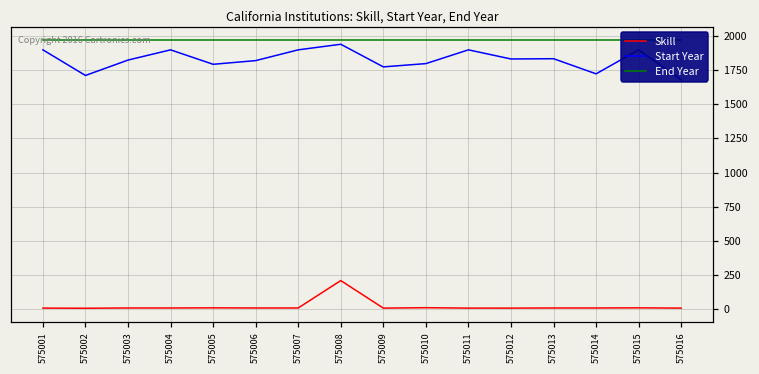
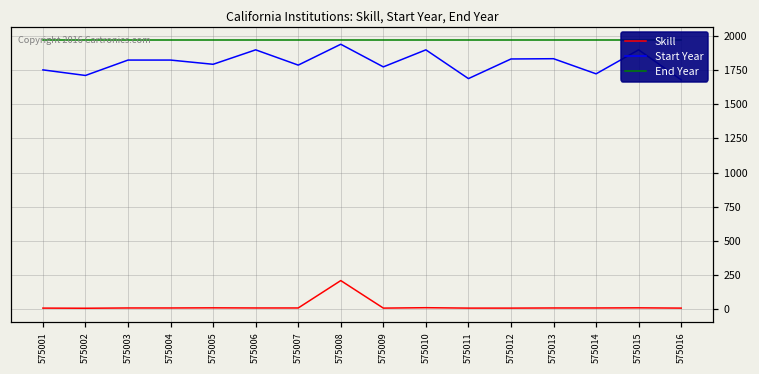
  {
    "Skill": {
      "575001": 10,
      "575002": 0,
      "575003": 10,
      "575004": 10,
      "575005": 10,
      "575006": 10,
      "575007": 10,
      "575008": 210,
      "575009": 10,
      "575010": 10,
      "575011": 10,
      "575012": 10,
      "575013": 10,
      "575014": 10,
      "575015": 10,
      "575016": 10
    },
    "Start Year": {
-     "575001": 1900,
+     "575001": 1750,
      "575002": 1710,
      "575003": 1830,
-     "575004": 1900,
+     "575004": 1830,
      "575005": 1790,
-     "575006": 1820,
-     "575007": 1900,
+     "575006": 1900,
+     "575007": 1790,
      "575008": 1940,
      "575009": 1780,
-     "575010": 1800,
-     "575011": 1900,
+     "575010": 1900,
+     "575011": 1690,
      "575012": 1830,
      "575013": 1840,
      "575014": 1720
    },
    "End Year": {
      "575004": 1970,
      "575005": 1970,
      "575006": 1970,
      "575007": 1970,
      "575008": 1970,
      "575009": 1970,
      "575010": 1970,
      "575011": 1970,
      "575012": 1970,
      "575013": 1970,
      "575014": 1970
    }
  }
